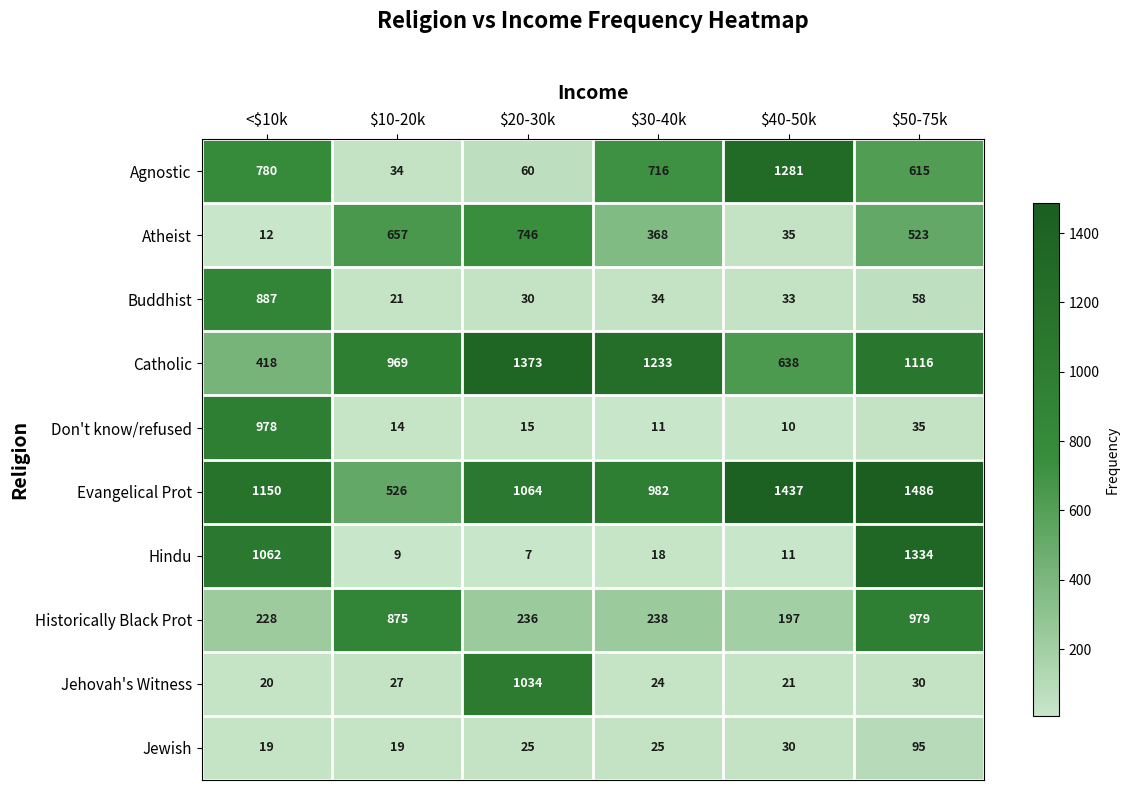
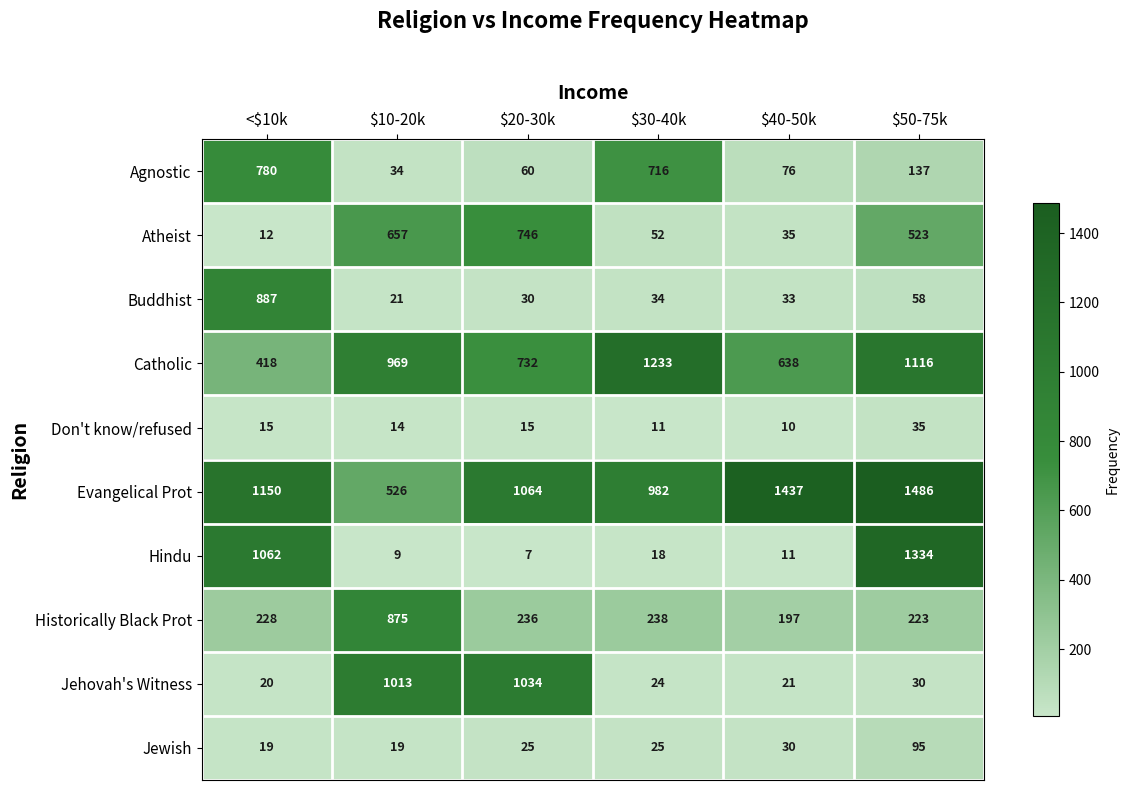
  {
    "Agnostic": {
      "<$10k": 780,
      "$10-20k": 34,
      "$20-30k": 60,
      "$30-40k": 716,
-     "$40-50k": 1281,
-     "$50-75k": 615
+     "$40-50k": 76,
+     "$50-75k": 137
    },
    "Atheist": {
      "<$10k": 12,
      "$10-20k": 657,
      "$20-30k": 746,
-     "$30-40k": 368,
+     "$30-40k": 52,
      "$40-50k": 35,
      "$50-75k": 523
    },
    "Buddhist": {
      "<$10k": 887,
      "$10-20k": 21,
      "$20-30k": 30,
      "$30-40k": 34,
      "$40-50k": 33,
      "$50-75k": 58
    },
    "Catholic": {
      "<$10k": 418,
      "$10-20k": 969,
-     "$20-30k": 1373,
+     "$20-30k": 732,
      "$30-40k": 1233,
      "$40-50k": 638,
      "$50-75k": 1116
    },
    "Don't know/refused": {
-     "<$10k": 978,
+     "<$10k": 15,
      "$10-20k": 14,
      "$20-30k": 15,
      "$30-40k": 11,
      "$40-50k": 10,
      "$50-75k": 35
    },
    "Evangelical Prot": {
      "<$10k": 1150,
      "$10-20k": 526,
      "$20-30k": 1064,
      "$30-40k": 982,
      "$40-50k": 1437,
      "$50-75k": 1486
    },
    "Hindu": {
      "<$10k": 1062,
      "$10-20k": 9,
      "$20-30k": 7,
      "$30-40k": 18,
      "$40-50k": 11,
      "$50-75k": 1334
    },
    "Historically Black Prot": {
      "<$10k": 228,
      "$10-20k": 875,
      "$20-30k": 236,
      "$30-40k": 238,
      "$40-50k": 197,
-     "$50-75k": 979
+     "$50-75k": 223
    },
    "Jehovah's Witness": {
      "<$10k": 20,
-     "$10-20k": 27,
+     "$10-20k": 1013,
      "$20-30k": 1034,
      "$30-40k": 24,
      "$40-50k": 21,
      "$50-75k": 30
    },
    "Jewish": {
      "<$10k": 19,
      "$10-20k": 19,
      "$20-30k": 25,
      "$30-40k": 25,
      "$40-50k": 30,
      "$50-75k": 95
    }
  }
